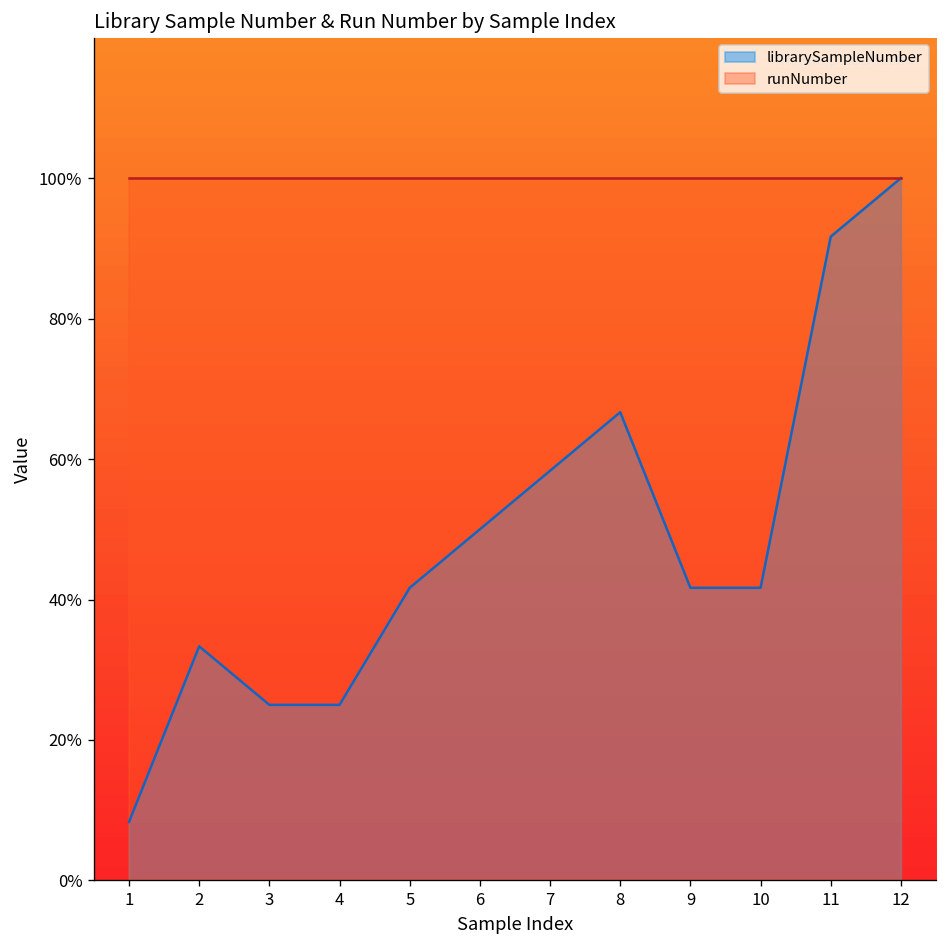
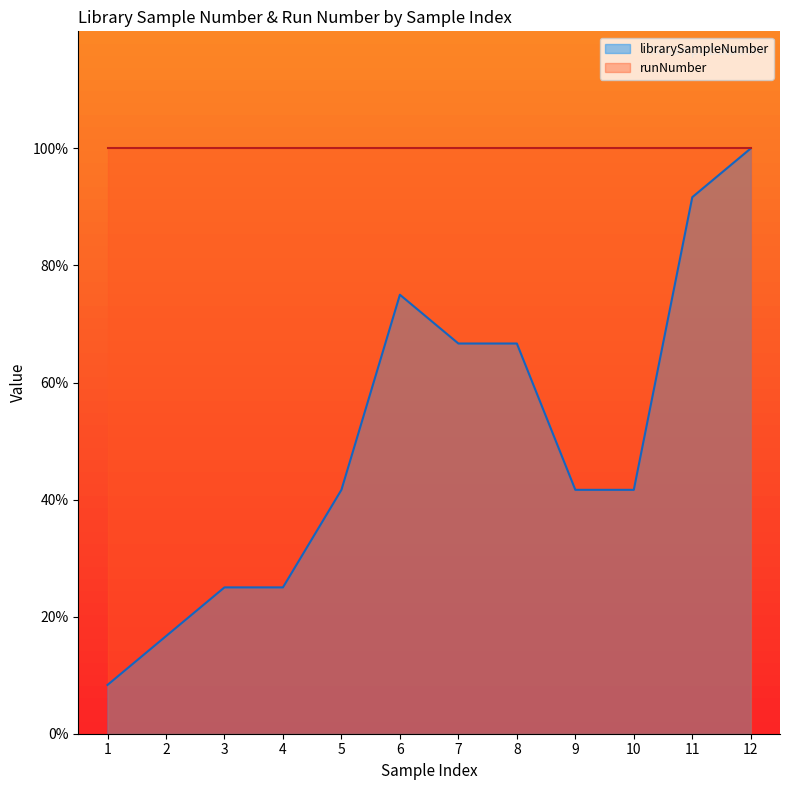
  {
    "librarySampleNumber": {
      "1": "8%",
-     "2": "33%",
+     "2": "17%",
      "3": "25%",
      "4": "25%",
      "5": "42%",
-     "6": "50%",
-     "7": "58%",
+     "6": "75%",
+     "7": "67%",
      "8": "67%",
      "9": "42%",
      "10": "42%",
      "11": "92%"
    },
    "runNumber": {
      "1": "100%",
      "2": "100%",
      "3": "100%",
      "4": "100%",
      "5": "100%",
      "6": "100%",
      "7": "100%",
      "8": "100%",
      "9": "100%",
      "10": "100%",
      "11": "100%"
    }
  }
